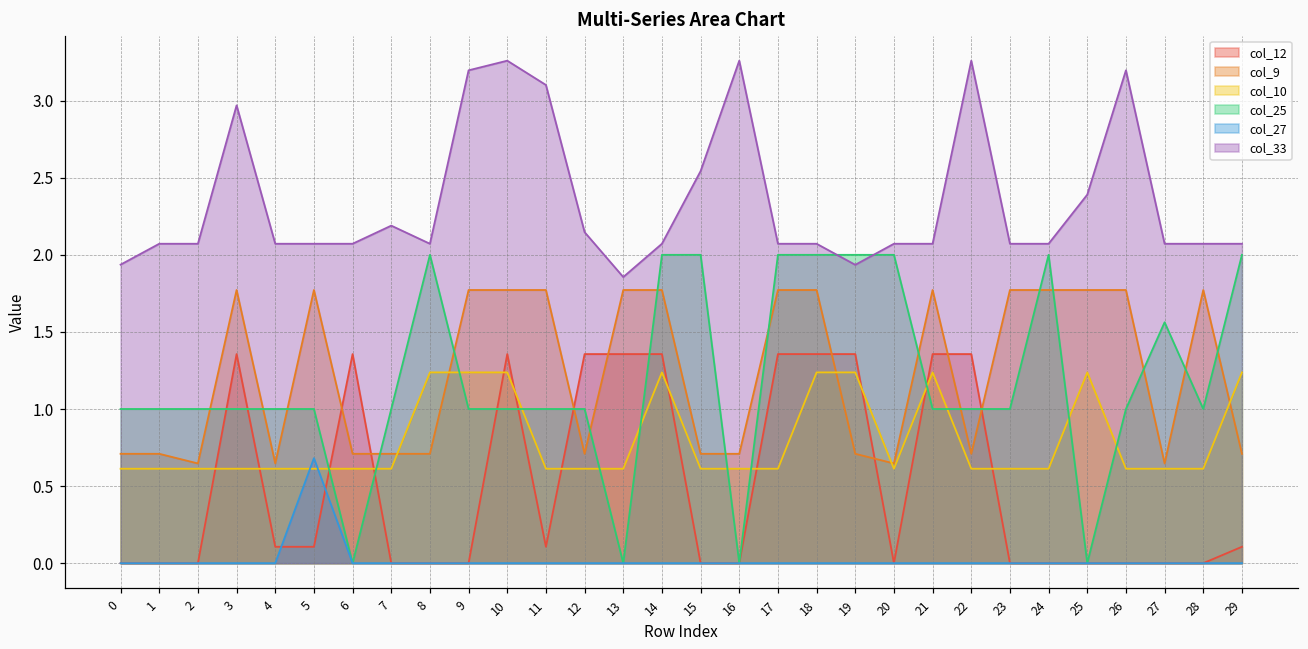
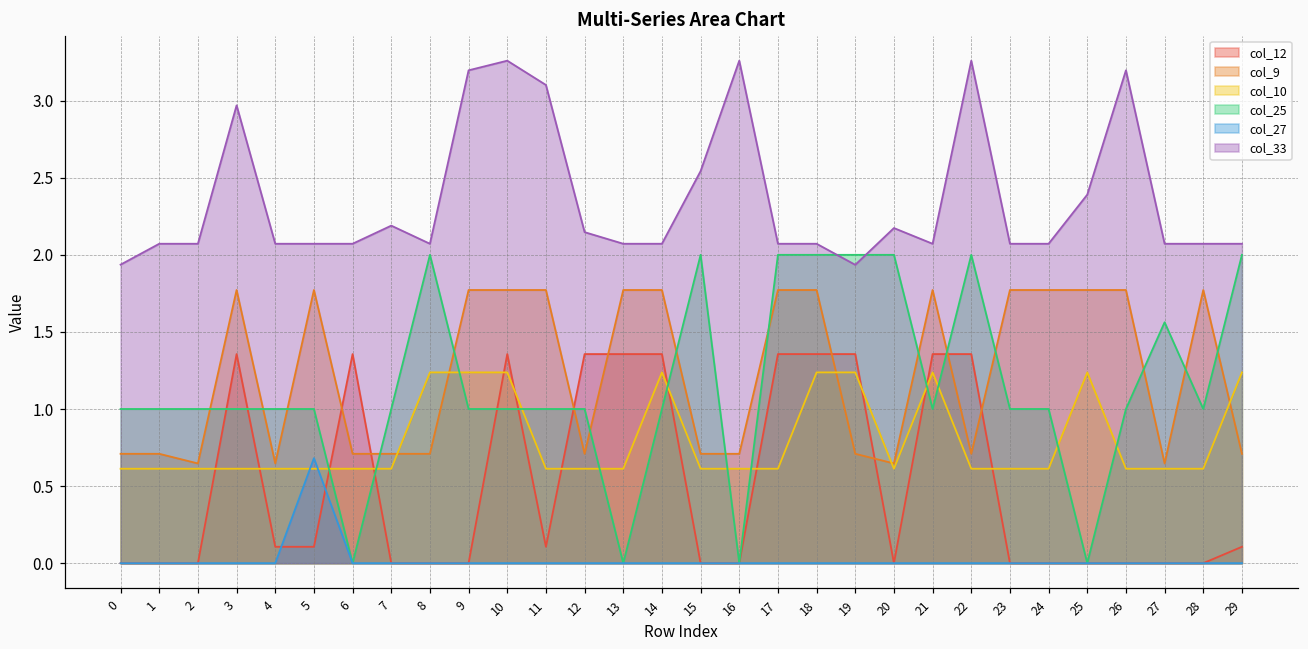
  {
    "col_25": {
      "0": 1,
      "1": 1,
      "2": 1,
      "3": 1,
      "4": 1,
      "5": 1,
      "7": 1,
      "8": 2,
      "9": 1,
      "10": 1,
      "11": 1,
      "12": 1,
-     "14": 2,
+     "14": 1,
      "15": 2,
      "17": 2,
      "18": 2,
      "19": 2,
      "20": 2,
      "21": 1,
-     "22": 1,
+     "22": 2,
      "23": 1,
-     "24": 2,
+     "24": 1,
      "26": 1,
      "27": 1.56,
      "28": 1,
      "29": 2
    },
    "col_27": {
      "3": 0.00,
      "4": 0.00,
      "5": 0.68,
      "10": 0.00,
      "11": 0.00,
      "12": 0.00,
      "14": 0.00,
      "17": 0.00,
      "18": 0.00,
      "19": 0.00,
      "21": 0.00,
      "22": 0.00,
      "29": 0.00
    },
    "col_33": {
      "0": 1.94,
      "1": 2.07,
      "2": 2.07,
      "3": 2.97,
      "4": 2.07,
      "5": 2.07,
      "6": 2.07,
      "7": 2.19,
      "8": 2.07,
      "9": 3.20,
      "10": 3.26,
      "11": 3.10,
      "12": 2.15,
-     "13": 1.86,
+     "13": 2.07,
      "14": 2.07,
      "15": 2.54,
      "16": 3.26,
      "17": 2.07,
      "18": 2.07,
      "19": 1.94,
-     "20": 2.07,
+     "20": 2.17,
      "21": 2.07,
      "22": 3.26,
      "23": 2.07,
      "24": 2.07,
      "25": 2.39,
      "26": 3.20,
      "27": 2.07,
      "28": 2.07,
      "29": 2.07
    }
  }
